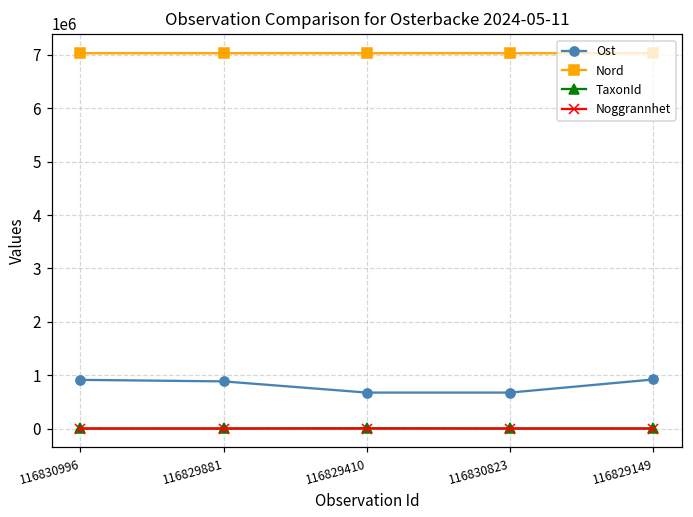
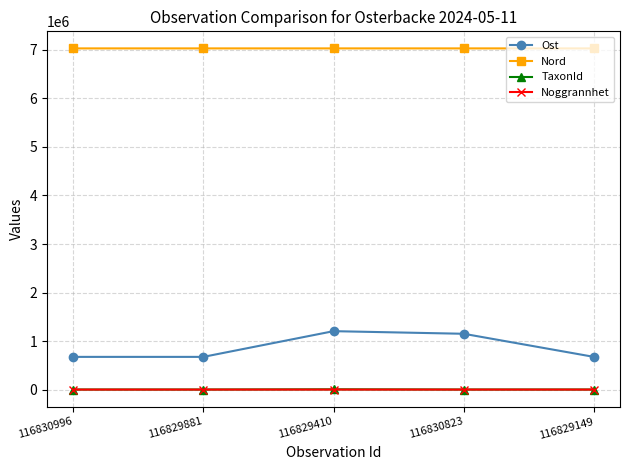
  {
    "Ost": {
-     "116830996": 900000,
-     "116829881": 900000,
-     "116829410": 700000,
-     "116830823": 700000,
-     "116829149": 900000
+     "116830996": 700000,
+     "116829881": 700000,
+     "116829410": 1200000,
+     "116830823": 1100000,
+     "116829149": 700000
    },
    "Nord": {
      "116830996": 7000000,
      "116829881": 7000000,
      "116829410": 7000000,
      "116830823": 7000000
    }
  }
